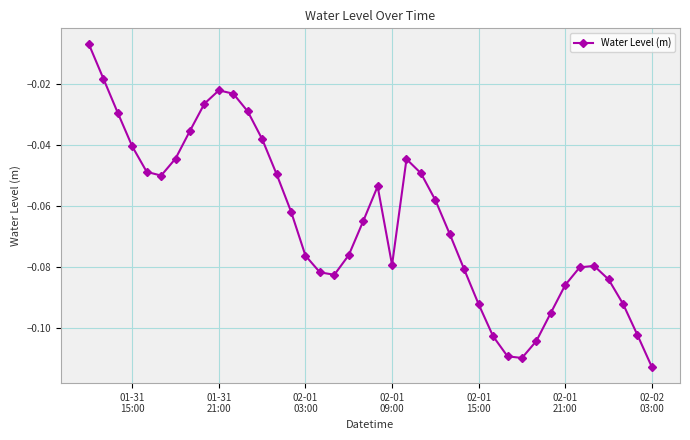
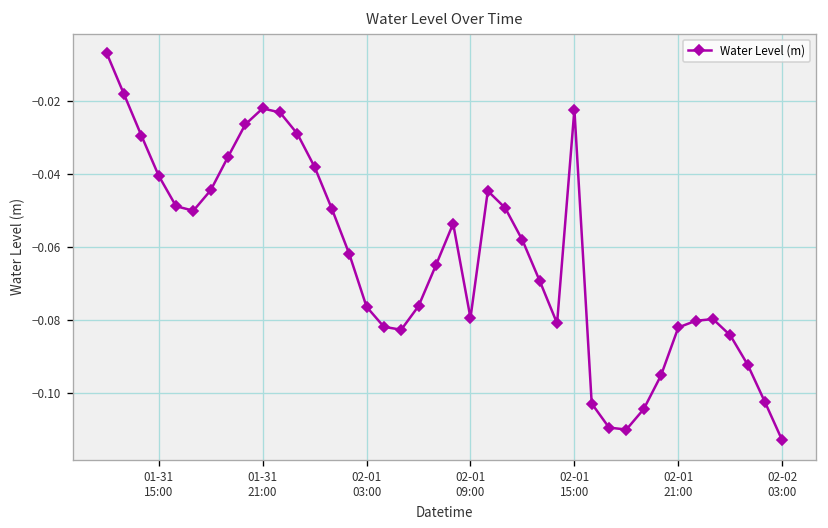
  {
    "01-31 15:00": -0.040,
    "01-31 21:00": -0.022,
    "02-01 03:00": -0.076,
    "02-01 09:00": -0.079,
-   "02-01 15:00": -0.092,
-   "02-01 21:00": -0.086,
+   "02-01 15:00": -0.022,
+   "02-01 21:00": -0.082,
    "02-02 03:00": -0.113
  }
